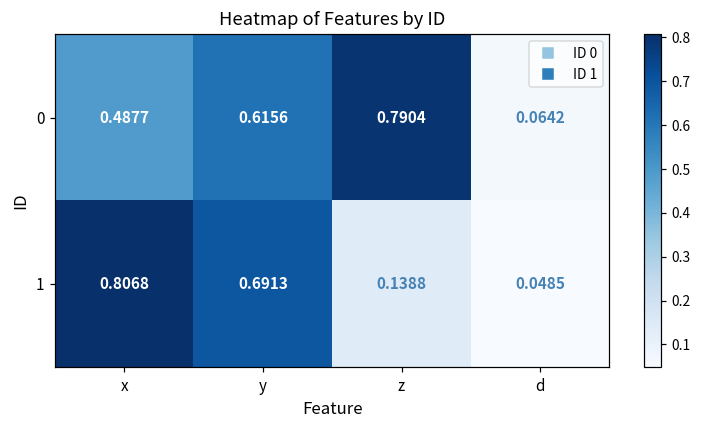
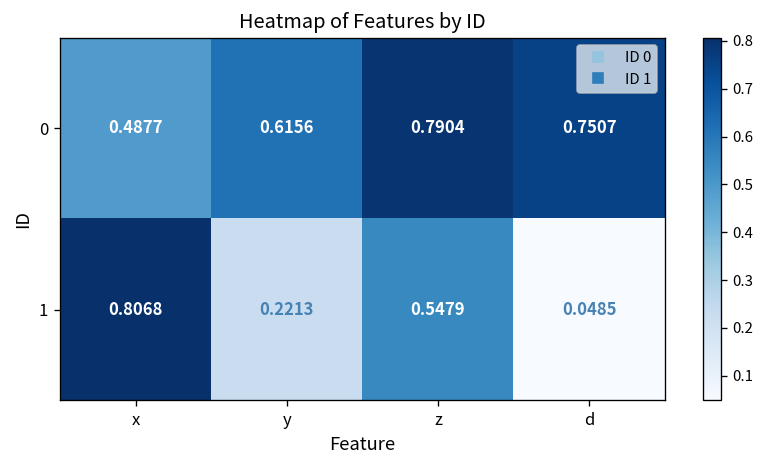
  {
    "0": {
      "x": 0.4877,
      "y": 0.6156,
      "z": 0.7904,
-     "d": 0.0642
+     "d": 0.7507
    },
    "1": {
      "x": 0.8068,
-     "y": 0.6913,
-     "z": 0.1388,
+     "y": 0.2213,
+     "z": 0.5479,
      "d": 0.0485
    }
  }
